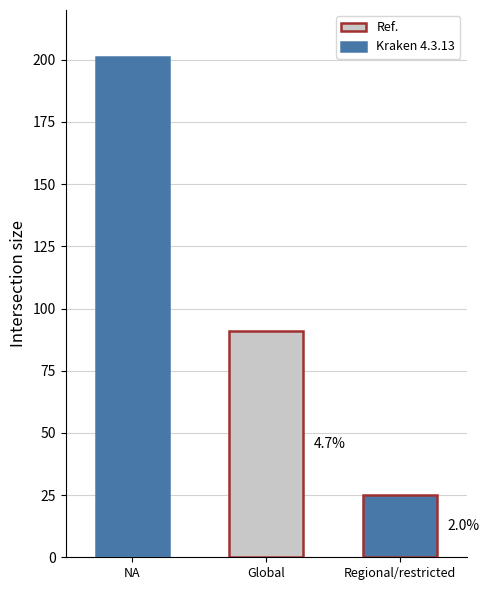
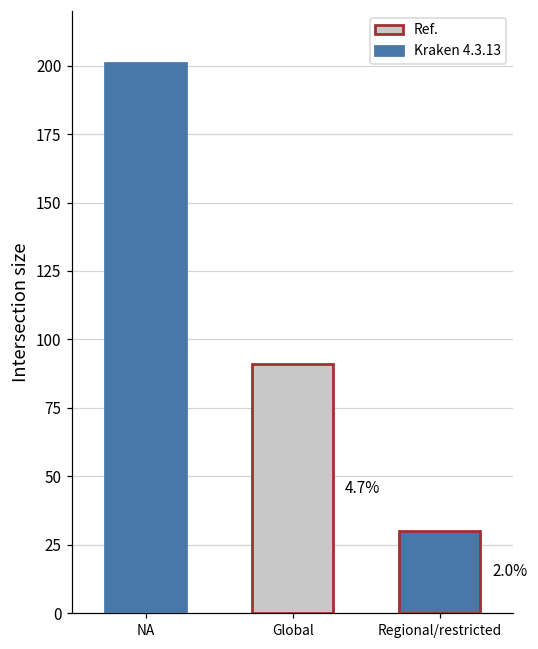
  {
    "NA": 201,
    "Global": 91,
-   "Regional/restricted": 25
+   "Regional/restricted": 30
  }
